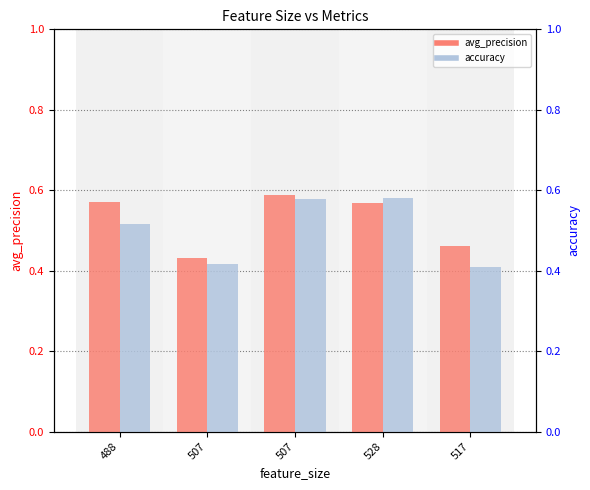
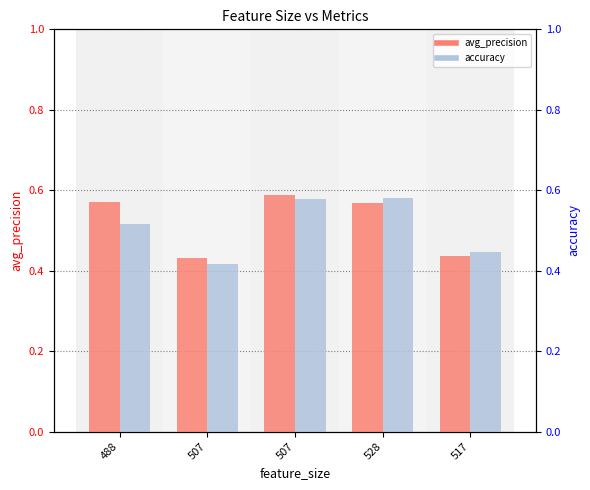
  {
    "avg_precision": {
      "488": 0.57,
      "528": 0.57,
-     "517": 0.46
+     "517": 0.44
    },
    "accuracy": {
      "488": 0.51,
      "528": 0.58,
-     "517": 0.41
+     "517": 0.45
    }
  }
